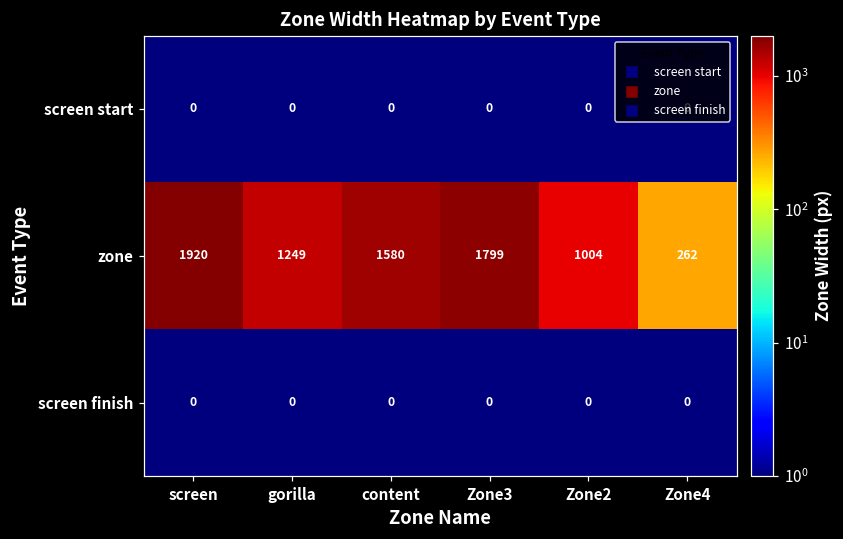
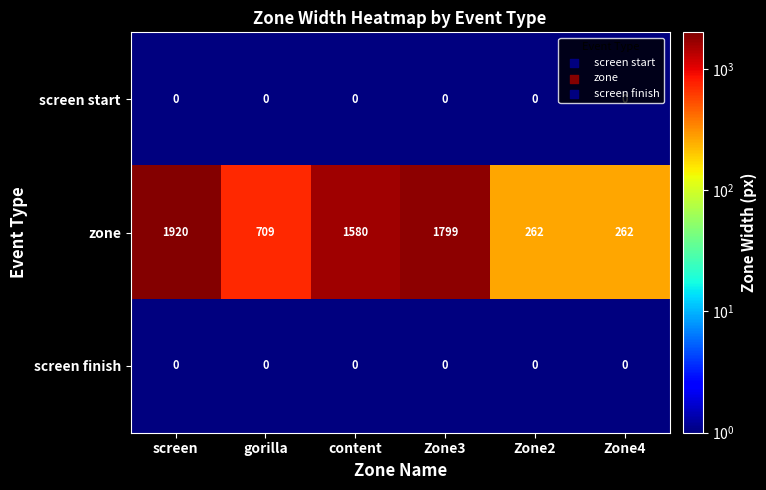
  {
    "screen start": {
      "screen": 0,
      "gorilla": 0,
      "content": 0,
      "Zone3": 0,
      "Zone2": 0
    },
    "zone": {
      "screen": 1920,
-     "gorilla": 1249,
+     "gorilla": 709,
      "content": 1580,
      "Zone3": 1799,
-     "Zone2": 1004,
+     "Zone2": 262,
      "Zone4": 262
    },
    "screen finish": {
      "screen": 0,
      "gorilla": 0,
      "content": 0,
      "Zone3": 0,
      "Zone2": 0,
      "Zone4": 0
    }
  }
